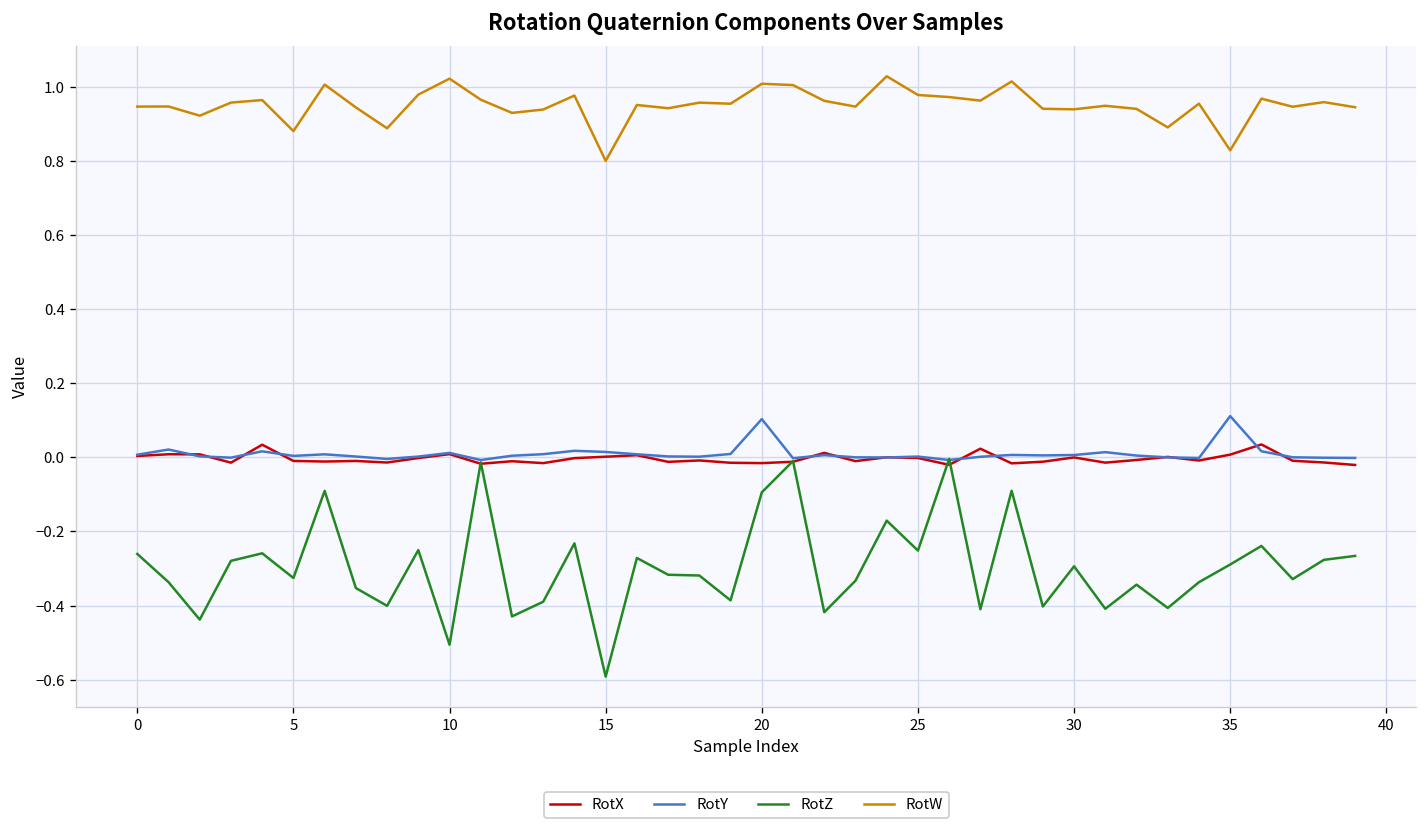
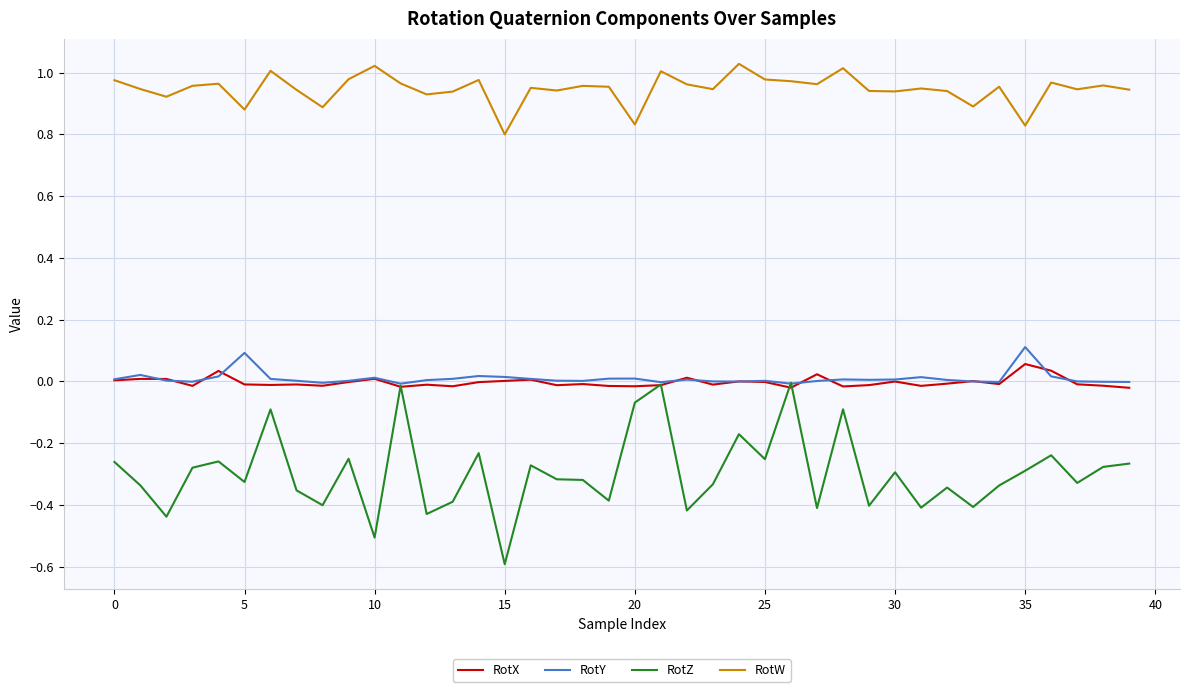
  {
    "RotX": {
      "5": -0.01,
      "15": 0.00,
      "20": -0.02,
-     "35": 0.01
+     "35": 0.06
    },
    "RotY": {
-     "5": 0.00,
+     "5": 0.09,
      "15": 0.01,
-     "20": 0.10,
+     "20": 0.01,
      "35": 0.11
    },
    "RotZ": {
      "0": -0.26,
      "5": -0.33,
      "10": -0.51,
      "15": -0.59,
-     "20": -0.09,
+     "20": -0.07,
      "25": -0.25,
      "30": -0.29,
      "35": -0.29
    },
    "RotW": {
-     "0": 0.95,
+     "0": 0.98,
      "5": 0.88,
      "10": 1.02,
      "15": 0.80,
-     "20": 1.01,
+     "20": 0.83,
      "25": 0.98,
      "30": 0.94,
      "35": 0.83
    }
  }
